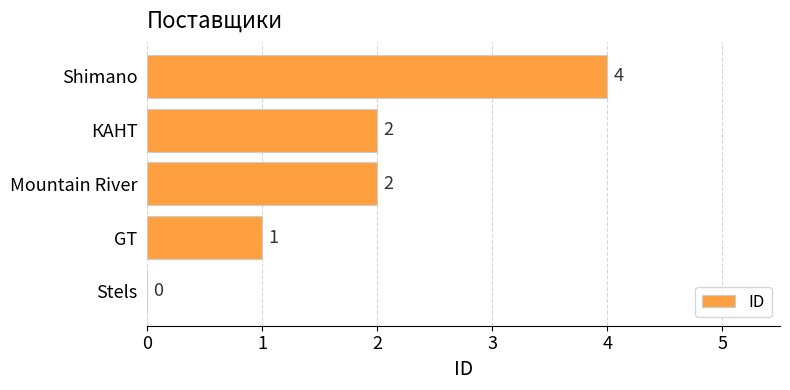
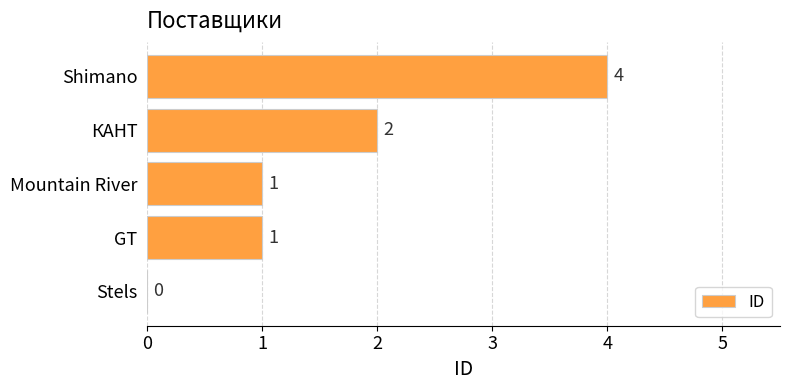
  {
    "Shimano": 4,
    "КАНТ": 2,
-   "Mountain River": 2,
+   "Mountain River": 1,
    "GT": 1,
    "Stels": 0
  }
